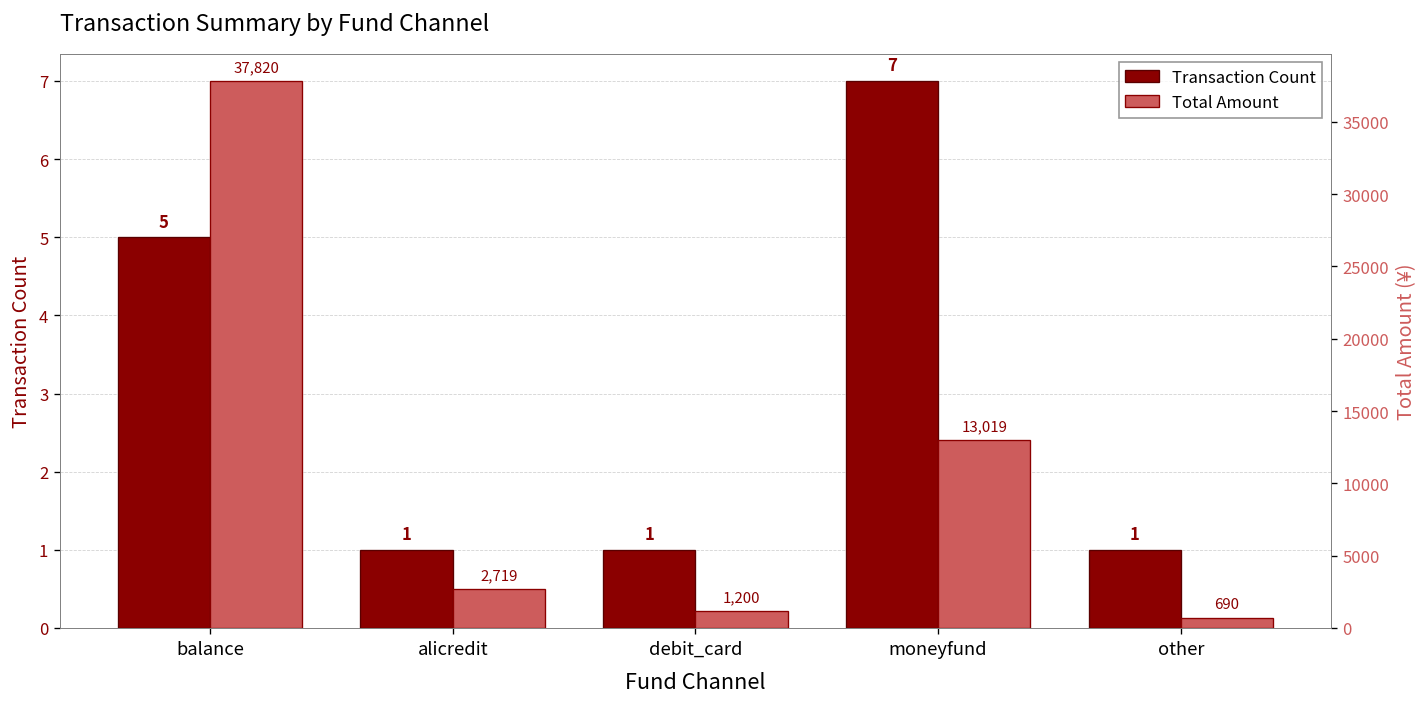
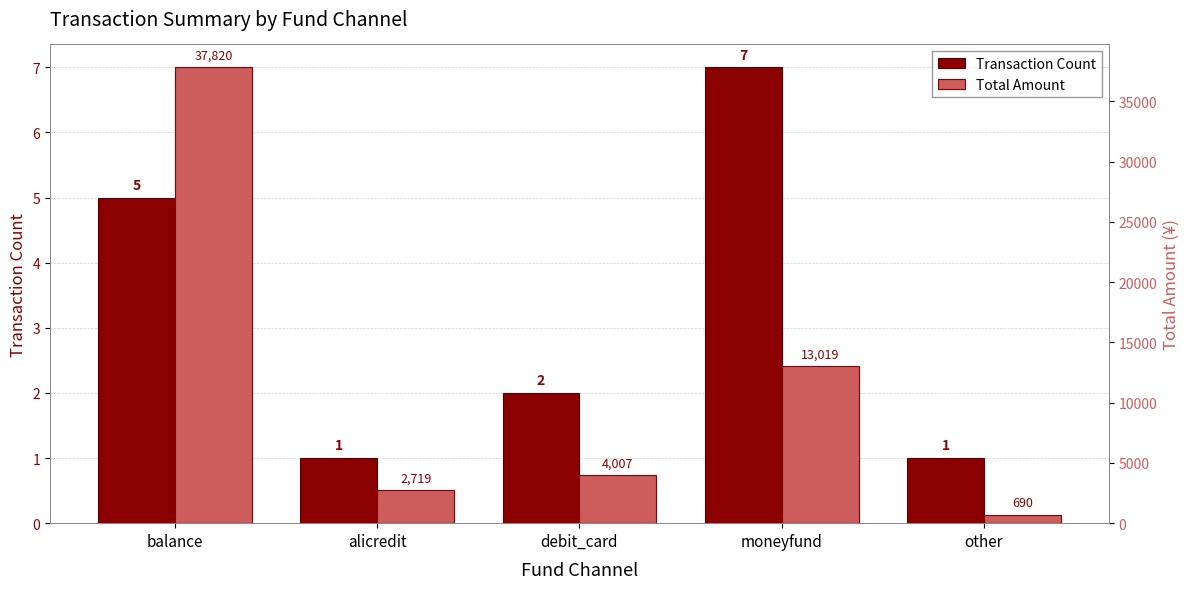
  {
    "Transaction Count": {
      "balance": "5",
      "alicredit": "1",
-     "debit_card": "1",
+     "debit_card": "2",
      "moneyfund": "7",
      "other": "1"
    },
    "Total Amount": {
      "balance": "37,820",
      "alicredit": "2,719",
-     "debit_card": "1,200",
+     "debit_card": "4,007",
      "moneyfund": "13,019",
      "other": "690"
    }
  }
